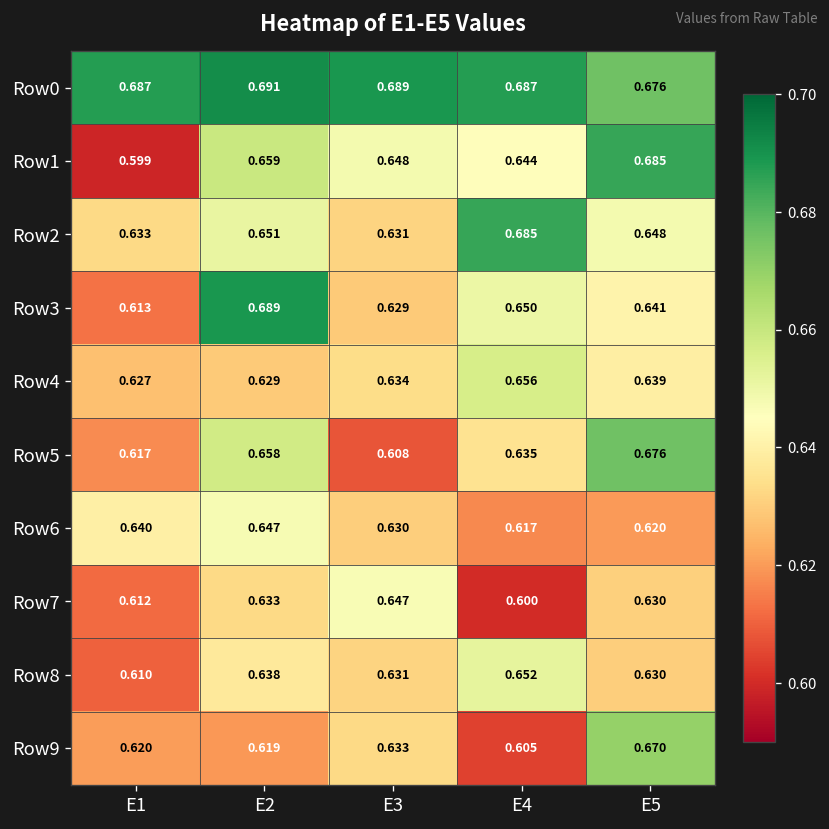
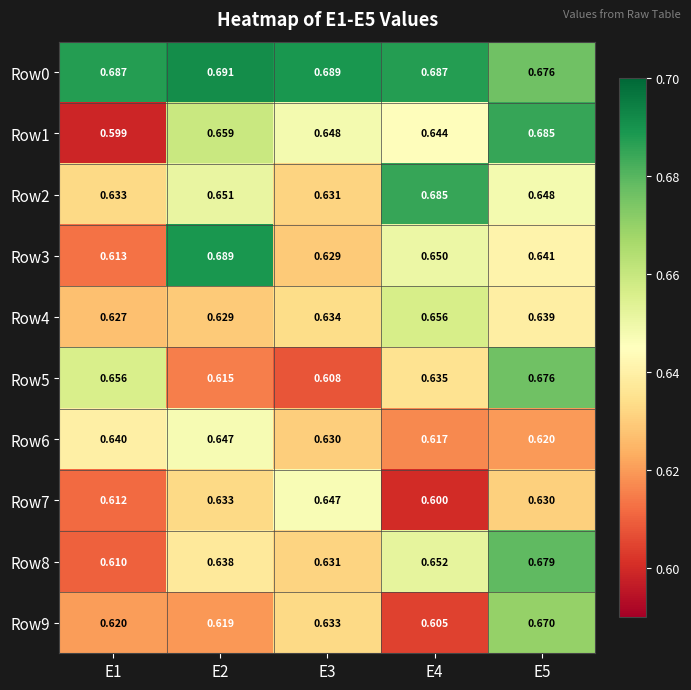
  {
    "Row0": {
      "E1": 0.687,
      "E2": 0.691,
      "E3": 0.689,
      "E4": 0.687,
      "E5": 0.676
    },
    "Row1": {
      "E1": 0.599,
      "E2": 0.659,
      "E3": 0.648,
      "E4": 0.644,
      "E5": 0.685
    },
    "Row2": {
      "E1": 0.633,
      "E2": 0.651,
      "E3": 0.631,
      "E4": 0.685,
      "E5": 0.648
    },
    "Row3": {
      "E1": 0.613,
      "E2": 0.689,
      "E3": 0.629,
      "E4": 0.650,
      "E5": 0.641
    },
    "Row4": {
      "E1": 0.627,
      "E2": 0.629,
      "E3": 0.634,
      "E4": 0.656,
      "E5": 0.639
    },
    "Row5": {
-     "E1": 0.617,
-     "E2": 0.658,
+     "E1": 0.656,
+     "E2": 0.615,
      "E3": 0.608,
      "E4": 0.635,
      "E5": 0.676
    },
    "Row6": {
      "E1": 0.640,
      "E2": 0.647,
      "E3": 0.630,
      "E4": 0.617,
      "E5": 0.620
    },
    "Row7": {
      "E1": 0.612,
      "E2": 0.633,
      "E3": 0.647,
      "E4": 0.600,
      "E5": 0.630
    },
    "Row8": {
      "E1": 0.610,
      "E2": 0.638,
      "E3": 0.631,
      "E4": 0.652,
-     "E5": 0.630
+     "E5": 0.679
    },
    "Row9": {
      "E1": 0.620,
      "E2": 0.619,
      "E3": 0.633,
      "E4": 0.605,
      "E5": 0.670
    }
  }
